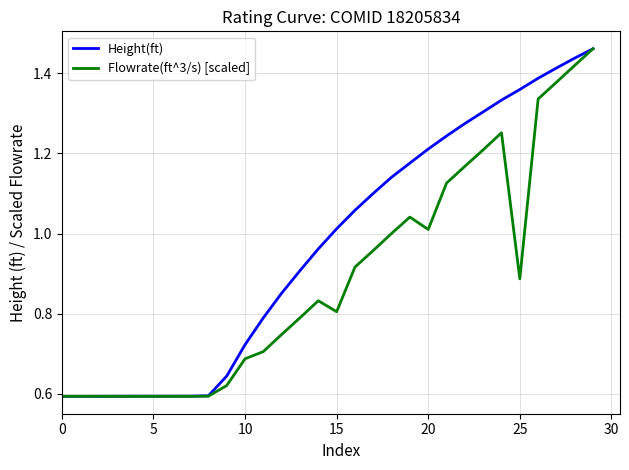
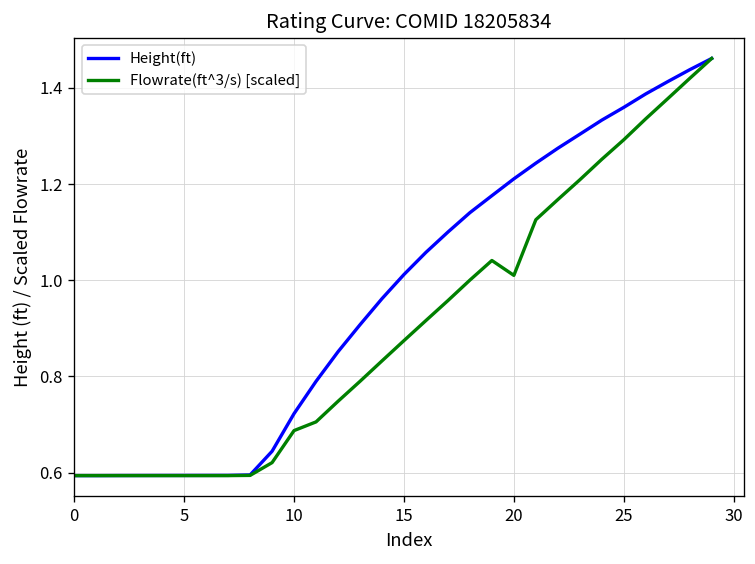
  {
    "Height(ft)": {
      "10": 0.72,
      "15": 1.01,
      "20": 1.21,
      "25": 1.36
    },
    "Flowrate(ft^3/s) [scaled]": {
      "10": 0.69,
-     "15": 0.81,
+     "15": 0.87,
      "20": 1.01,
-     "25": 0.89
+     "25": 1.29
    }
  }
